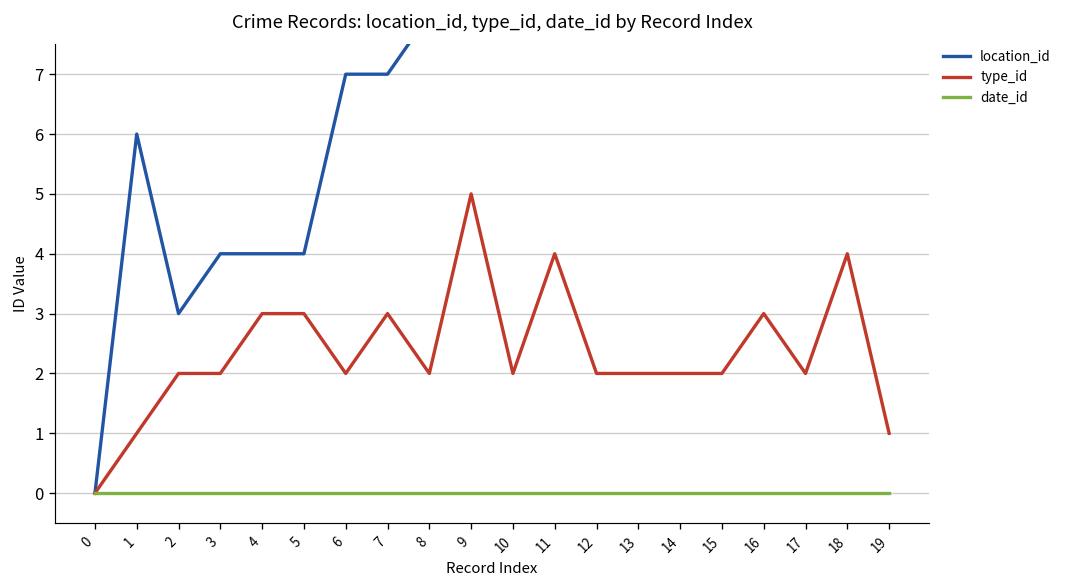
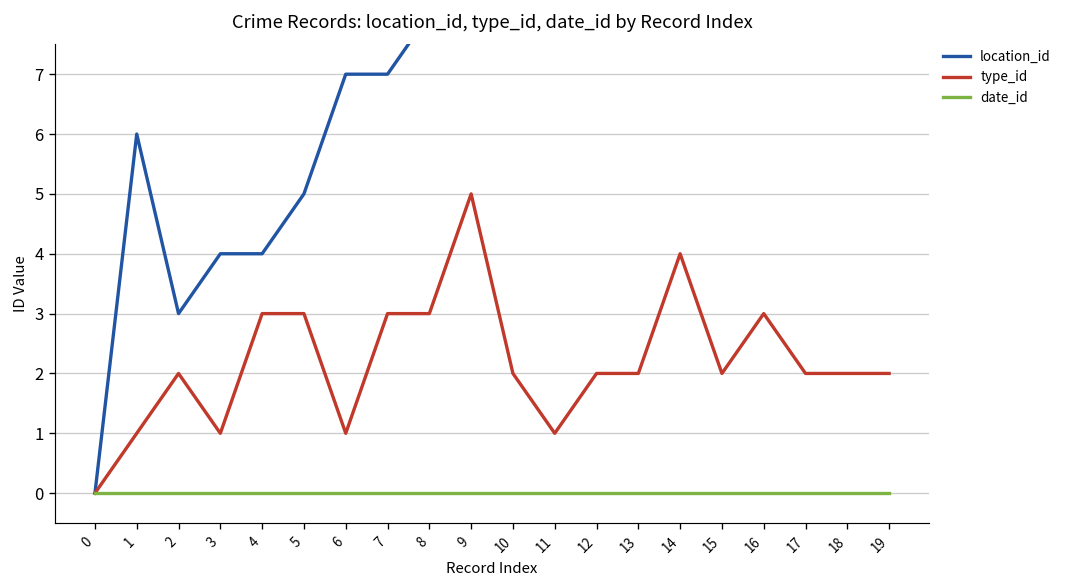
  {
    "location_id": {
      "1": 6,
      "2": 3,
      "3": 4,
      "4": 4,
-     "5": 4,
+     "5": 5,
      "6": 7,
      "7": 7
    },
    "type_id": {
      "1": 1,
      "2": 2,
-     "3": 2,
+     "3": 1,
      "4": 3,
      "5": 3,
-     "6": 2,
+     "6": 1,
      "7": 3,
-     "8": 2,
+     "8": 3,
      "9": 5,
      "10": 2,
-     "11": 4,
+     "11": 1,
      "12": 2,
      "13": 2,
-     "14": 2,
+     "14": 4,
      "15": 2,
      "16": 3,
      "17": 2,
-     "18": 4,
-     "19": 1
+     "18": 2,
+     "19": 2
    },
    "date_id": {
      "1": 0,
      "2": 0,
      "3": 0,
      "4": 0,
      "5": 0,
      "6": 0,
      "7": 0,
      "8": 0,
      "9": 0,
      "10": 0,
      "11": 0,
      "12": 0,
      "13": 0,
      "14": 0,
      "15": 0,
      "16": 0,
      "17": 0,
      "18": 0,
      "19": 0
    }
  }
